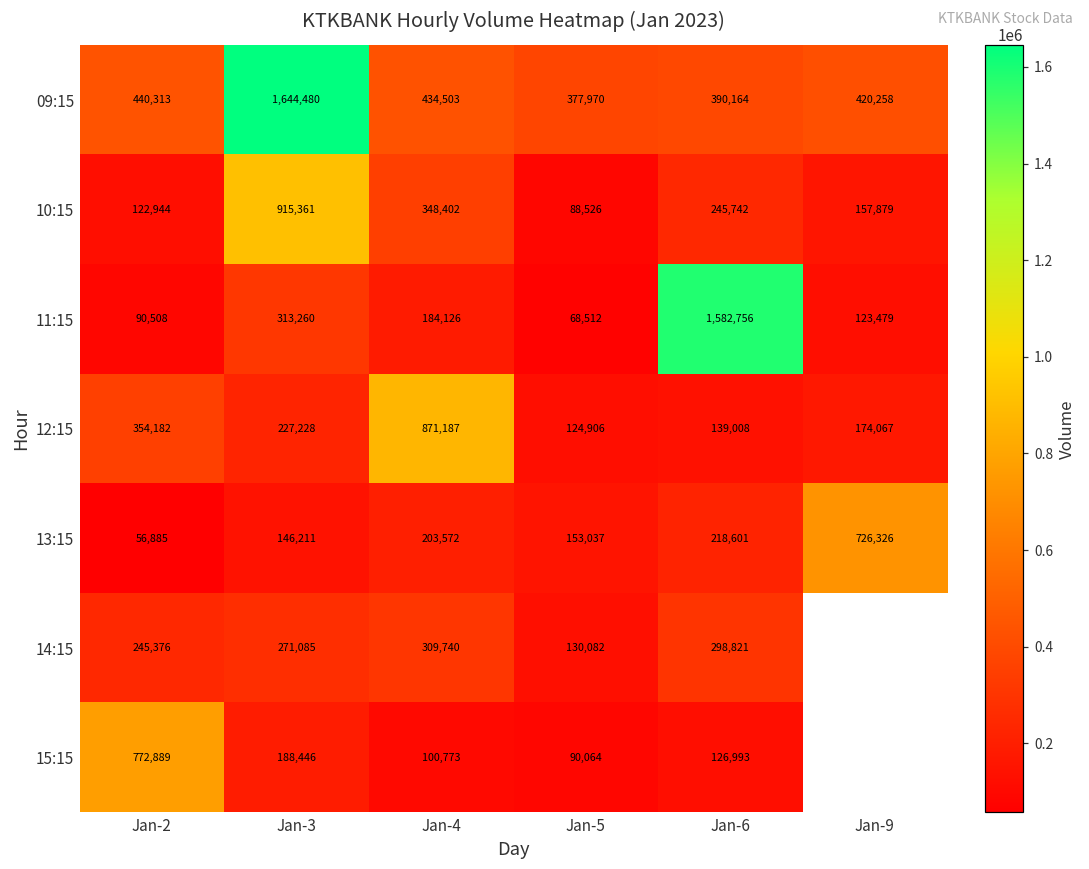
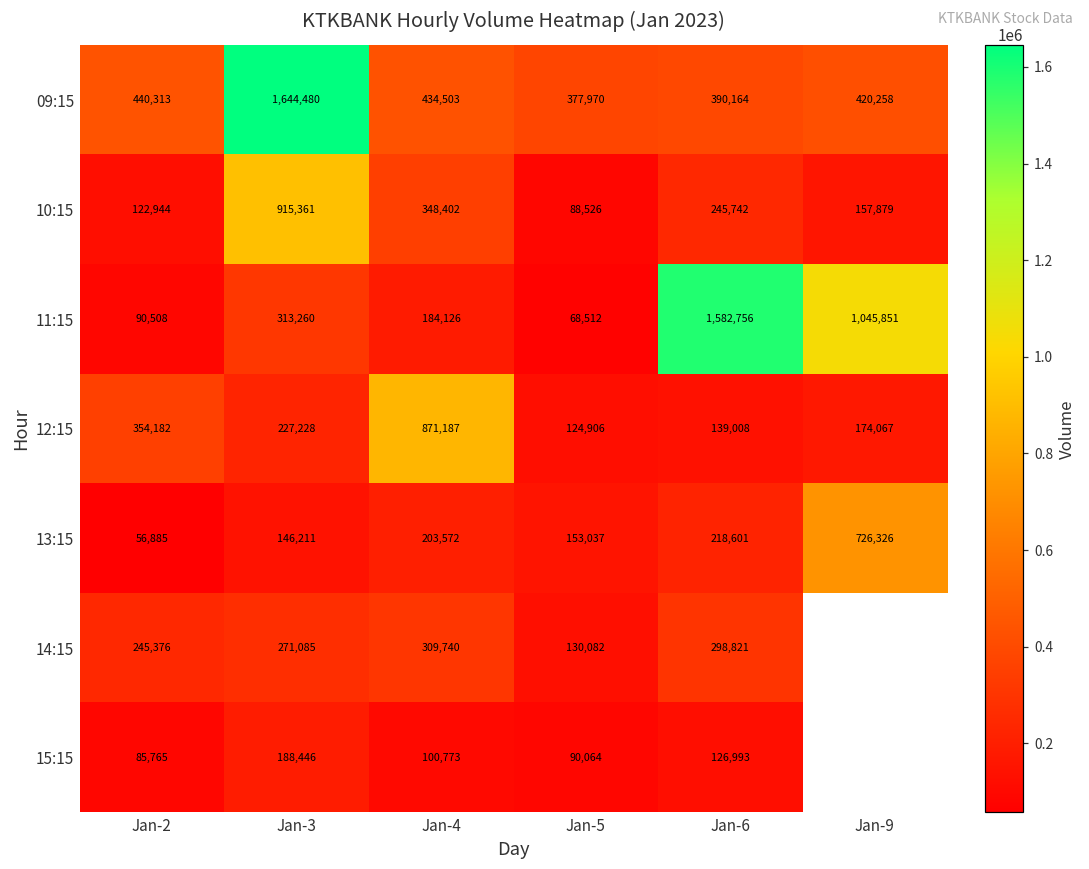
  {
    "09:15": {
      "Jan-2": "440,313",
      "Jan-3": "1,644,480",
      "Jan-4": "434,503",
      "Jan-5": "377,970",
      "Jan-6": "390,164",
      "Jan-9": "420,258"
    },
    "10:15": {
      "Jan-2": "122,944",
      "Jan-3": "915,361",
      "Jan-4": "348,402",
      "Jan-5": "88,526",
      "Jan-6": "245,742",
      "Jan-9": "157,879"
    },
    "11:15": {
      "Jan-2": "90,508",
      "Jan-3": "313,260",
      "Jan-4": "184,126",
      "Jan-5": "68,512",
      "Jan-6": "1,582,756",
-     "Jan-9": "123,479"
+     "Jan-9": "1,045,851"
    },
    "12:15": {
      "Jan-2": "354,182",
      "Jan-3": "227,228",
      "Jan-4": "871,187",
      "Jan-5": "124,906",
      "Jan-6": "139,008",
      "Jan-9": "174,067"
    },
    "13:15": {
      "Jan-2": "56,885",
      "Jan-3": "146,211",
      "Jan-4": "203,572",
      "Jan-5": "153,037",
      "Jan-6": "218,601",
      "Jan-9": "726,326"
    },
    "14:15": {
      "Jan-2": "245,376",
      "Jan-3": "271,085",
      "Jan-4": "309,740",
      "Jan-5": "130,082",
      "Jan-6": "298,821"
    },
    "15:15": {
-     "Jan-2": "772,889",
+     "Jan-2": "85,765",
      "Jan-3": "188,446",
      "Jan-4": "100,773",
      "Jan-5": "90,064",
      "Jan-6": "126,993"
    }
  }
